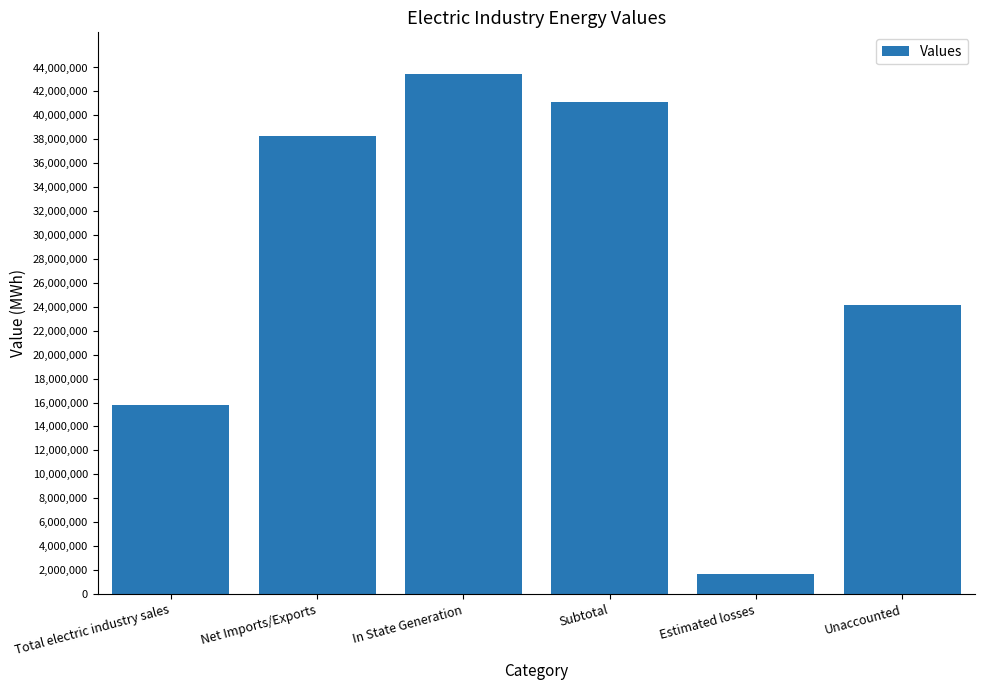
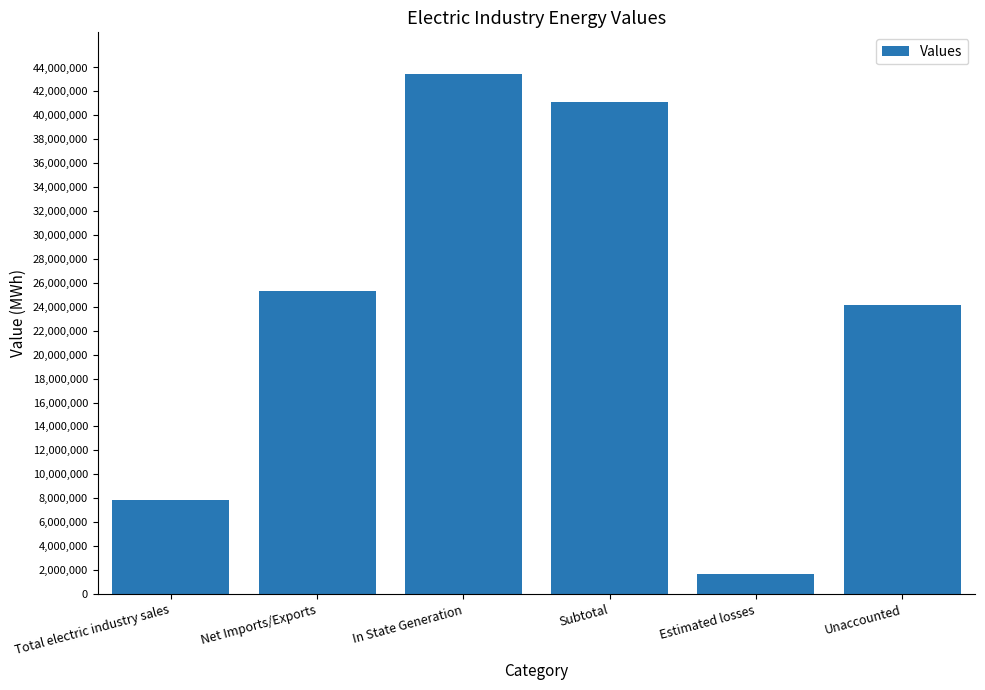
  {
-   "Total electric industry sales": "15,800,000",
-   "Net Imports/Exports": "38,300,000",
+   "Total electric industry sales": "7,900,000",
+   "Net Imports/Exports": "25,400,000",
    "In State Generation": "43,500,000",
    "Subtotal": "41,100,000",
    "Estimated losses": "1,700,000",
    "Unaccounted": "24,200,000"
  }
